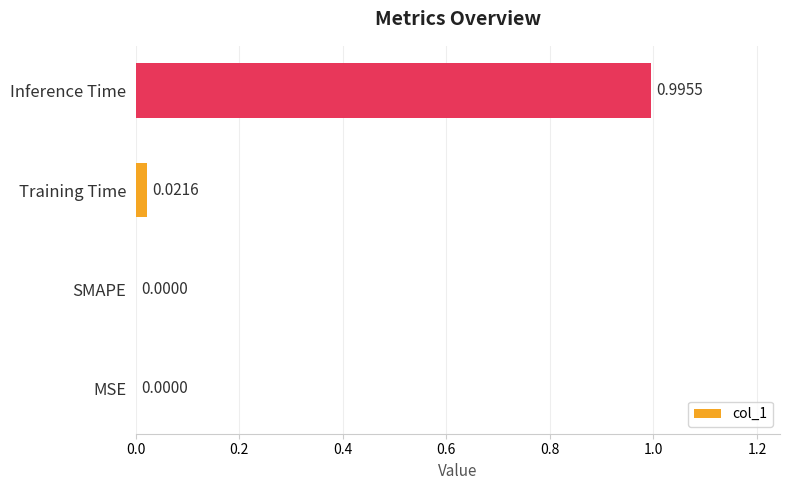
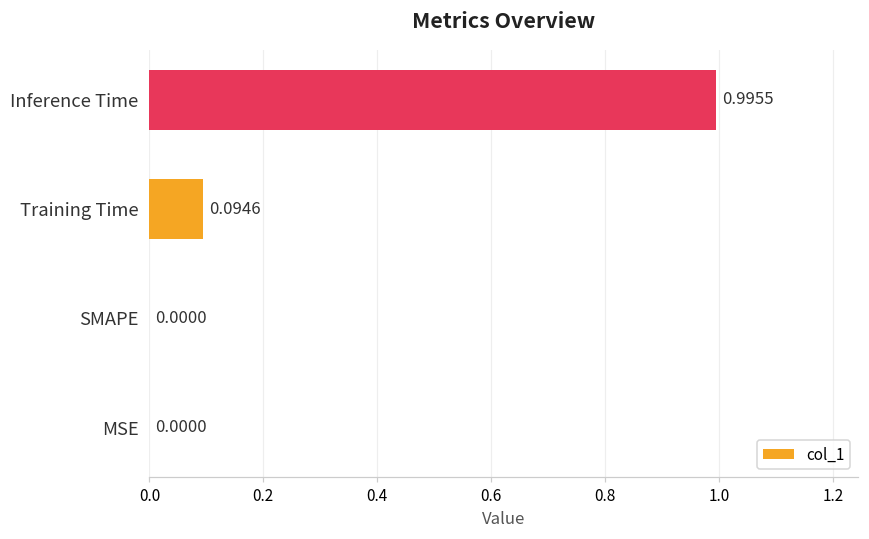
  {
    "Inference Time": 0.9955,
-   "Training Time": 0.0216,
+   "Training Time": 0.0946,
    "SMAPE": 0.0000,
    "MSE": 0.0000
  }
